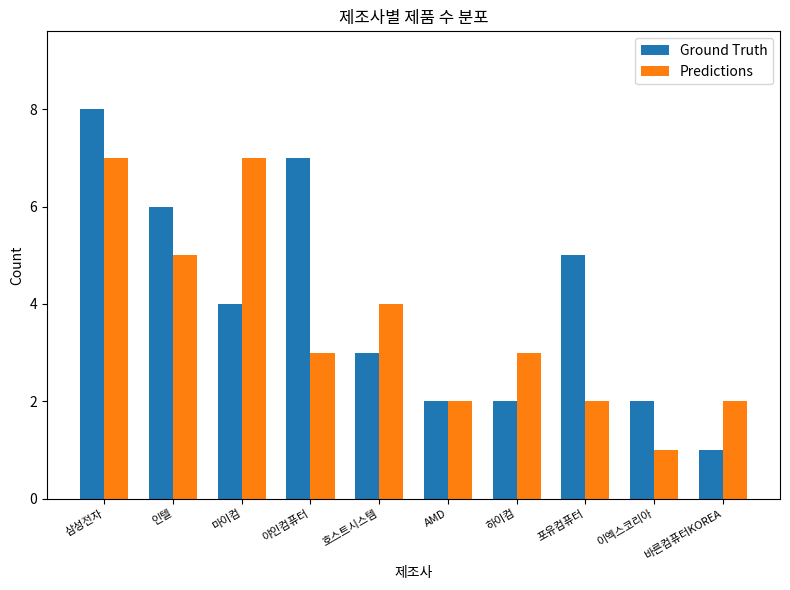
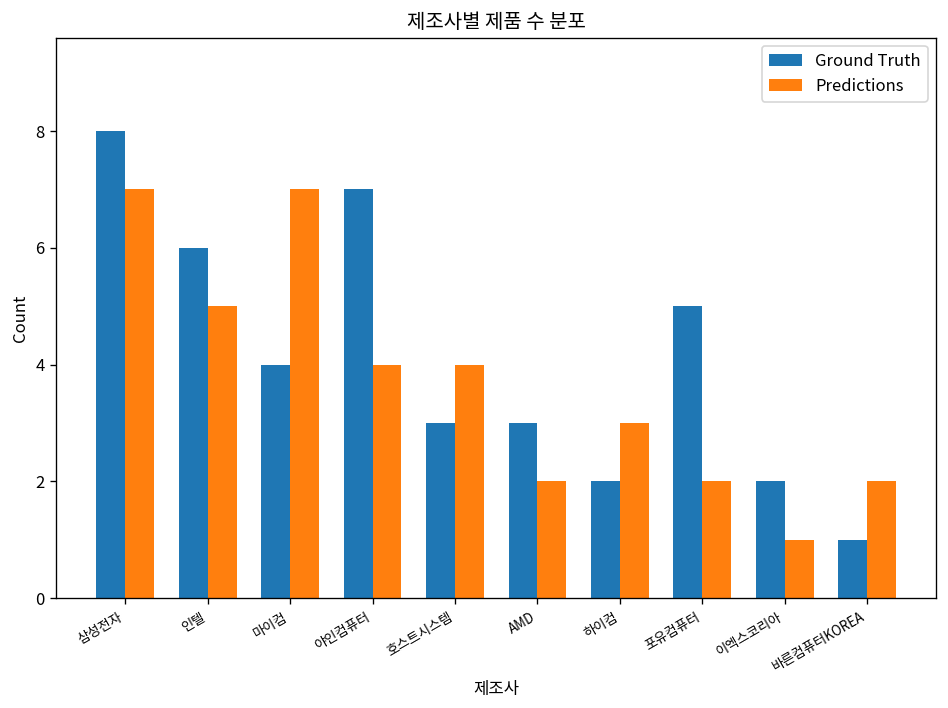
  {
    "Ground Truth": {
      "삼성전자": 8,
      "인텔": 6,
      "마이컴": 4,
      "야인컴퓨터": 7,
      "호스트시스템": 3,
-     "AMD": 2,
+     "AMD": 3,
      "하이컴": 2,
      "포유컴퓨터": 5,
      "이엑스코리아": 2,
      "바른컴퓨터KOREA": 1
    },
    "Predictions": {
      "삼성전자": 7,
      "인텔": 5,
      "마이컴": 7,
-     "야인컴퓨터": 3,
+     "야인컴퓨터": 4,
      "호스트시스템": 4,
      "AMD": 2,
      "하이컴": 3,
      "포유컴퓨터": 2,
      "이엑스코리아": 1,
      "바른컴퓨터KOREA": 2
    }
  }
